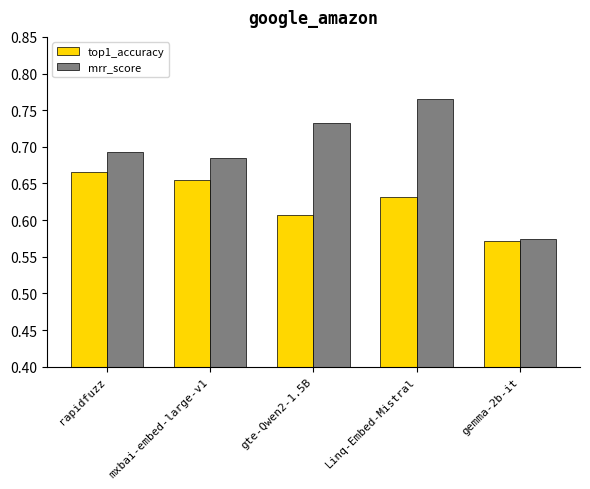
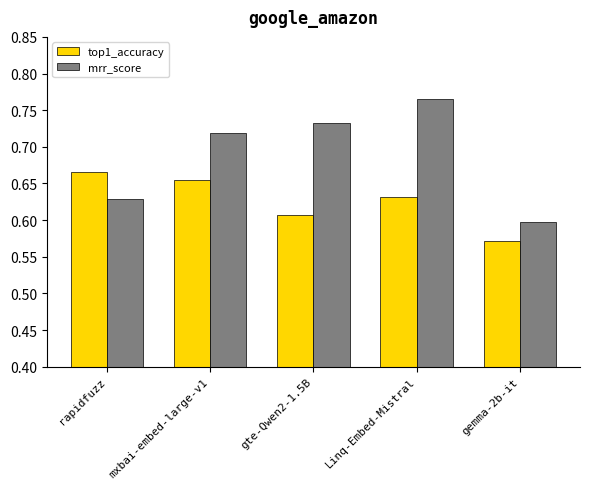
  {
    "top1_accuracy": {
      "rapidfuzz": 0.67,
      "mxbai-embed-large-v1": 0.66,
      "gte-Qwen2-1.5B": 0.61,
      "Linq-Embed-Mistral": 0.63,
      "gemma-2b-it": 0.57
    },
    "mrr_score": {
-     "rapidfuzz": 0.69,
-     "mxbai-embed-large-v1": 0.68,
+     "rapidfuzz": 0.63,
+     "mxbai-embed-large-v1": 0.72,
      "gte-Qwen2-1.5B": 0.73,
      "Linq-Embed-Mistral": 0.77,
-     "gemma-2b-it": 0.57
+     "gemma-2b-it": 0.60
    }
  }
